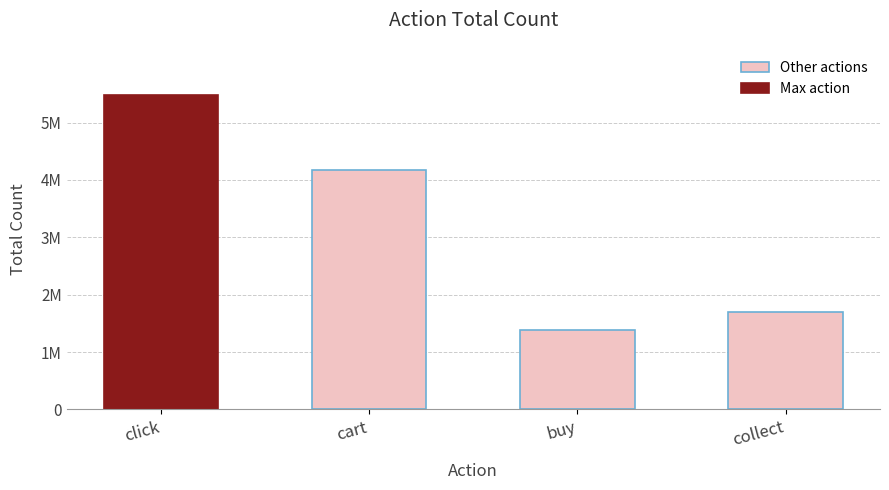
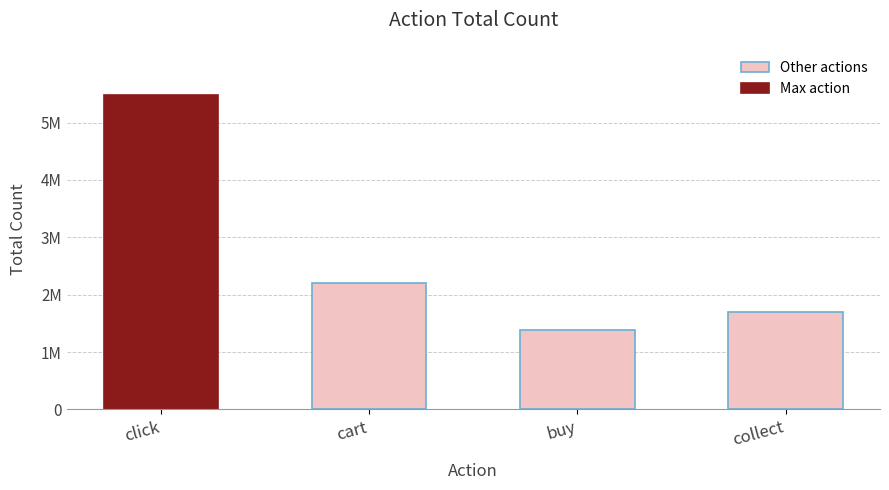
  {
    "click": 5500000,
-   "cart": 4200000,
+   "cart": 2200000,
    "buy": 1400000,
    "collect": 1700000
  }
